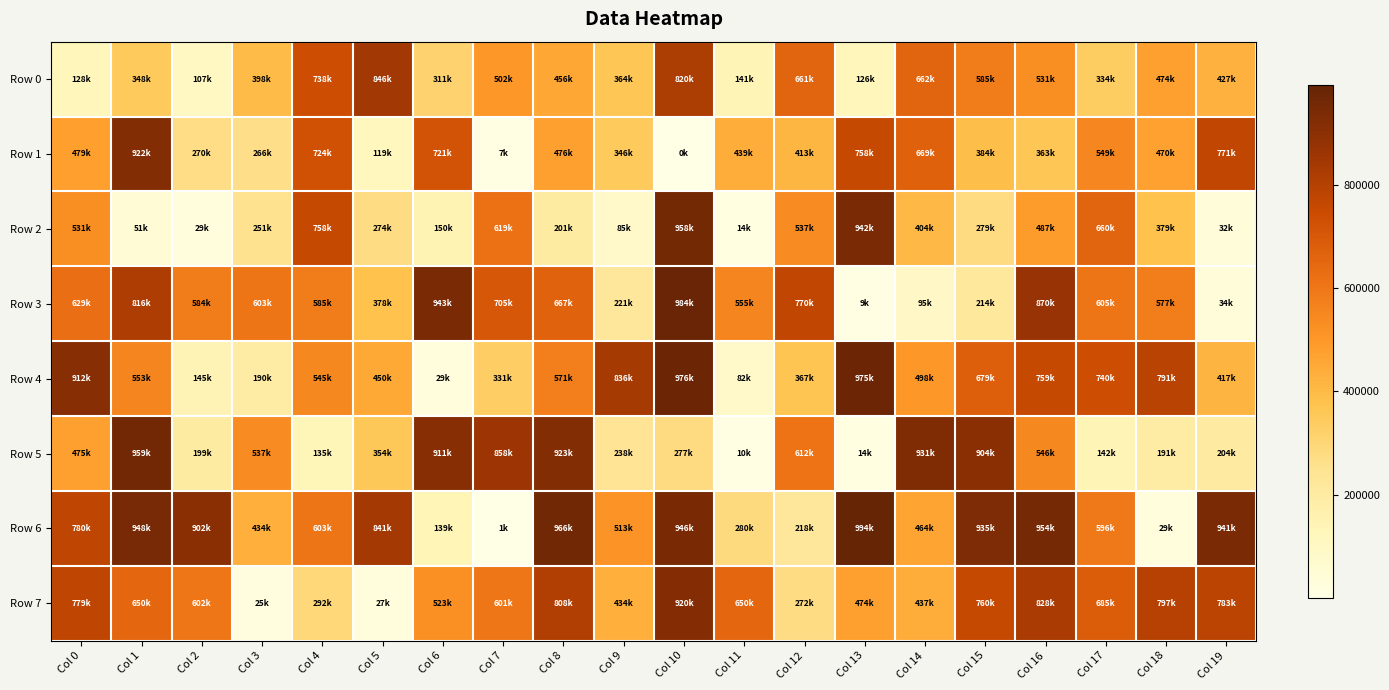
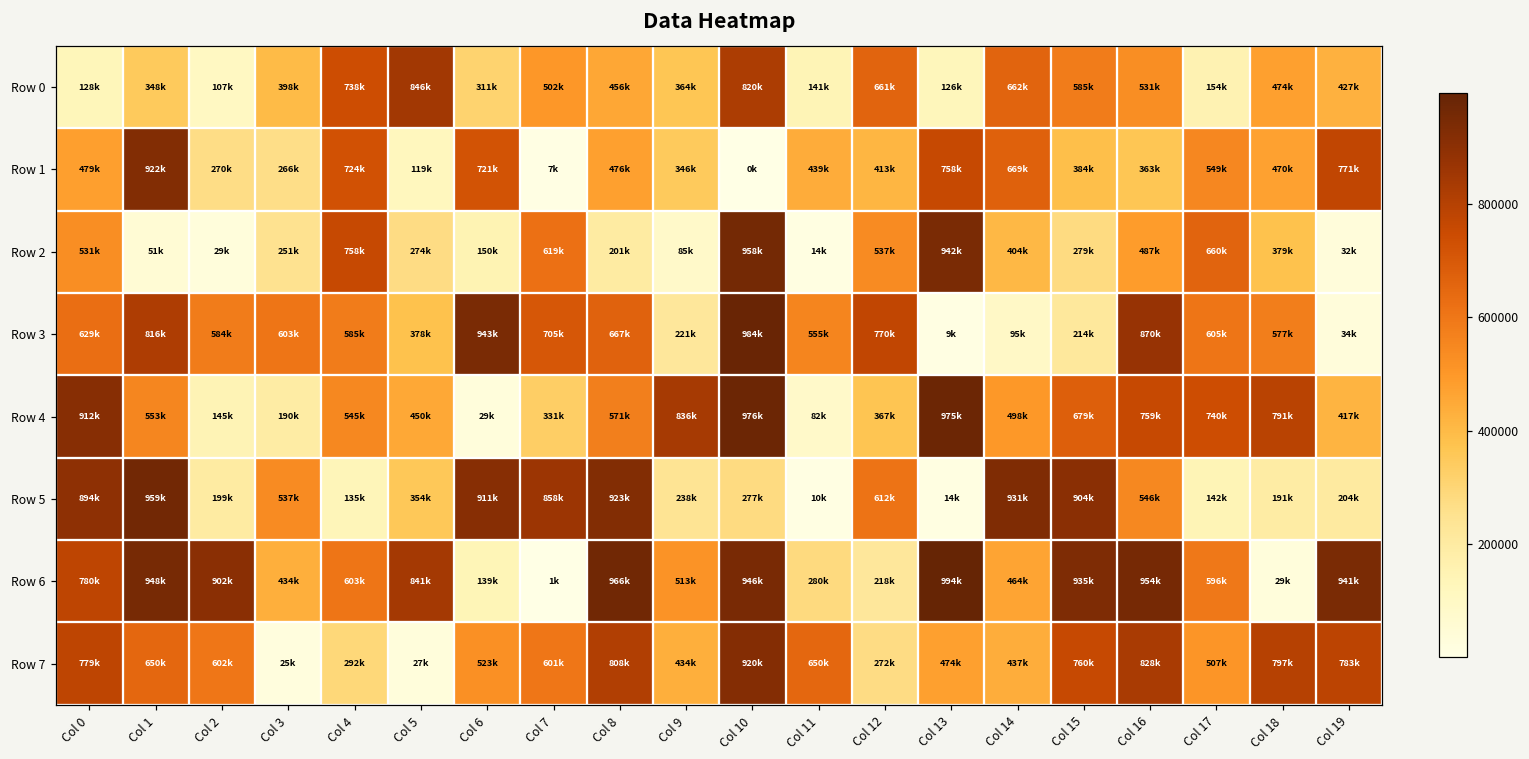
  {
    "Row 0": {
      "Col 0": "128k",
      "Col 1": "348k",
      "Col 2": "107k",
      "Col 3": "398k",
      "Col 4": "738k",
      "Col 5": "846k",
      "Col 6": "311k",
      "Col 7": "502k",
      "Col 8": "456k",
      "Col 9": "364k",
      "Col 10": "820k",
      "Col 11": "141k",
      "Col 12": "661k",
      "Col 13": "126k",
      "Col 14": "662k",
      "Col 15": "585k",
      "Col 16": "531k",
-     "Col 17": "334k",
+     "Col 17": "154k",
      "Col 18": "474k",
      "Col 19": "427k"
    },
    "Row 1": {
      "Col 0": "479k",
      "Col 1": "922k",
      "Col 2": "270k",
      "Col 3": "266k",
      "Col 4": "724k",
      "Col 5": "119k",
      "Col 6": "721k",
      "Col 7": "7k",
      "Col 8": "476k",
      "Col 9": "346k",
      "Col 10": "0k",
      "Col 11": "439k",
      "Col 12": "413k",
      "Col 13": "758k",
      "Col 14": "669k",
      "Col 15": "384k",
      "Col 16": "363k",
      "Col 17": "549k",
      "Col 18": "470k",
      "Col 19": "771k"
    },
    "Row 2": {
      "Col 0": "531k",
      "Col 1": "51k",
      "Col 2": "29k",
      "Col 3": "251k",
      "Col 4": "758k",
      "Col 5": "274k",
      "Col 6": "150k",
      "Col 7": "619k",
      "Col 8": "201k",
      "Col 9": "85k",
      "Col 10": "958k",
      "Col 11": "14k",
      "Col 12": "537k",
      "Col 13": "942k",
      "Col 14": "404k",
      "Col 15": "279k",
      "Col 16": "487k",
      "Col 17": "660k",
      "Col 18": "379k",
      "Col 19": "32k"
    },
    "Row 3": {
      "Col 0": "629k",
      "Col 1": "816k",
      "Col 2": "584k",
      "Col 3": "603k",
      "Col 4": "585k",
      "Col 5": "378k",
      "Col 6": "943k",
      "Col 7": "705k",
      "Col 8": "667k",
      "Col 9": "221k",
      "Col 10": "984k",
      "Col 11": "555k",
      "Col 12": "770k",
      "Col 13": "9k",
      "Col 14": "95k",
      "Col 15": "214k",
      "Col 16": "870k",
      "Col 17": "605k",
      "Col 18": "577k",
      "Col 19": "34k"
    },
    "Row 4": {
      "Col 0": "912k",
      "Col 1": "553k",
      "Col 2": "145k",
      "Col 3": "190k",
      "Col 4": "545k",
      "Col 5": "450k",
      "Col 6": "29k",
      "Col 7": "331k",
      "Col 8": "571k",
      "Col 9": "836k",
      "Col 10": "976k",
      "Col 11": "82k",
      "Col 12": "367k",
      "Col 13": "975k",
      "Col 14": "498k",
      "Col 15": "679k",
      "Col 16": "759k",
      "Col 17": "740k",
      "Col 18": "791k",
      "Col 19": "417k"
    },
    "Row 5": {
-     "Col 0": "475k",
+     "Col 0": "894k",
      "Col 1": "959k",
      "Col 2": "199k",
      "Col 3": "537k",
      "Col 4": "135k",
      "Col 5": "354k",
      "Col 6": "911k",
      "Col 7": "858k",
      "Col 8": "923k",
      "Col 9": "238k",
      "Col 10": "277k",
      "Col 11": "10k",
      "Col 12": "612k",
      "Col 13": "14k",
      "Col 14": "931k",
      "Col 15": "904k",
      "Col 16": "546k",
      "Col 17": "142k",
      "Col 18": "191k",
      "Col 19": "204k"
    },
    "Row 6": {
      "Col 0": "780k",
      "Col 1": "948k",
      "Col 2": "902k",
      "Col 3": "434k",
      "Col 4": "603k",
      "Col 5": "841k",
      "Col 6": "139k",
      "Col 7": "1k",
      "Col 8": "966k",
      "Col 9": "513k",
      "Col 10": "946k",
      "Col 11": "280k",
      "Col 12": "218k",
      "Col 13": "994k",
      "Col 14": "464k",
      "Col 15": "935k",
      "Col 16": "954k",
      "Col 17": "596k",
      "Col 18": "29k",
      "Col 19": "941k"
    },
    "Row 7": {
      "Col 0": "779k",
      "Col 1": "650k",
      "Col 2": "602k",
      "Col 3": "25k",
      "Col 4": "292k",
      "Col 5": "27k",
      "Col 6": "523k",
      "Col 7": "601k",
      "Col 8": "808k",
      "Col 9": "434k",
      "Col 10": "920k",
      "Col 11": "650k",
      "Col 12": "272k",
      "Col 13": "474k",
      "Col 14": "437k",
      "Col 15": "760k",
      "Col 16": "828k",
-     "Col 17": "685k",
+     "Col 17": "507k",
      "Col 18": "797k",
      "Col 19": "783k"
    }
  }
